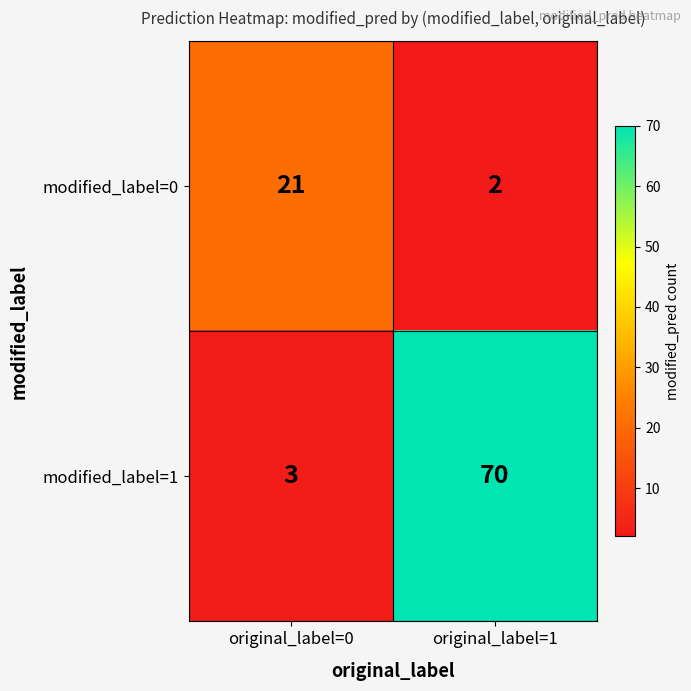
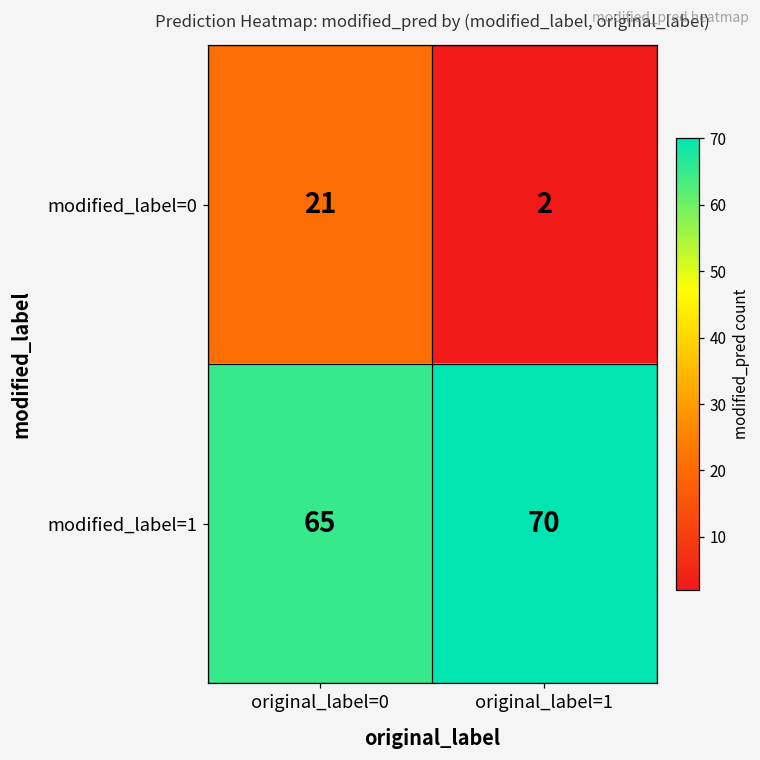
  {
    "modified_label=0": {
      "original_label=0": 21,
      "original_label=1": 2
    },
    "modified_label=1": {
-     "original_label=0": 3,
+     "original_label=0": 65,
      "original_label=1": 70
    }
  }
